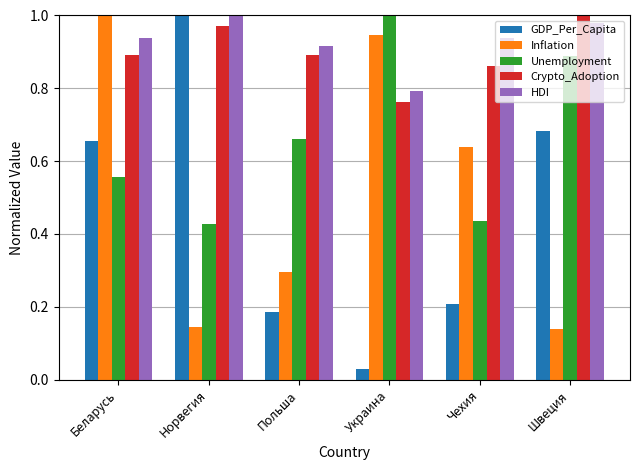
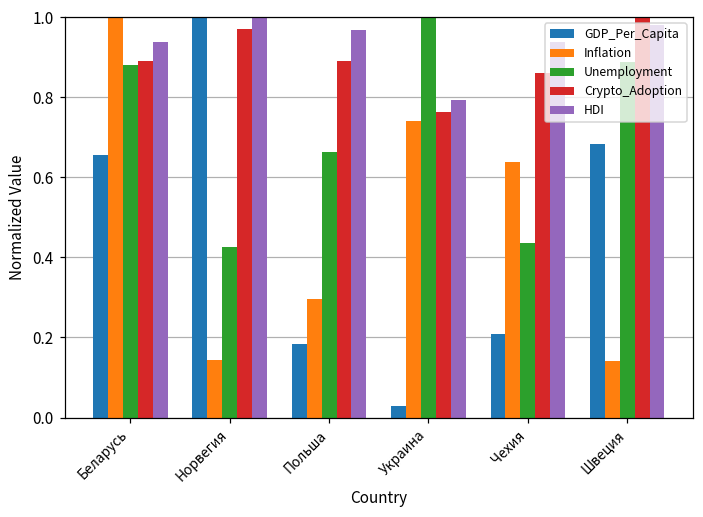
  {
    "GDP_Per_Capita": {
      "Беларусь": 0.65,
      "Норвегия": 1.00,
      "Польша": 0.18,
      "Украина": 0.03,
      "Чехия": 0.21,
      "Швеция": 0.68
    },
    "Inflation": {
      "Беларусь": 1.00,
      "Норвегия": 0.14,
      "Польша": 0.30,
-     "Украина": 0.95,
+     "Украина": 0.74,
      "Чехия": 0.64,
      "Швеция": 0.14
    },
    "Unemployment": {
-     "Беларусь": 0.56,
+     "Беларусь": 0.88,
      "Норвегия": 0.43,
      "Польша": 0.66,
      "Украина": 1.00,
      "Чехия": 0.44
    },
    "Crypto_Adoption": {
      "Беларусь": 0.89,
      "Норвегия": 0.97,
      "Польша": 0.89,
      "Украина": 0.76,
      "Чехия": 0.86,
      "Швеция": 1.00
    },
    "HDI": {
      "Беларусь": 0.94,
      "Норвегия": 1.00,
-     "Польша": 0.92,
+     "Польша": 0.97,
      "Украина": 0.79
    }
  }
